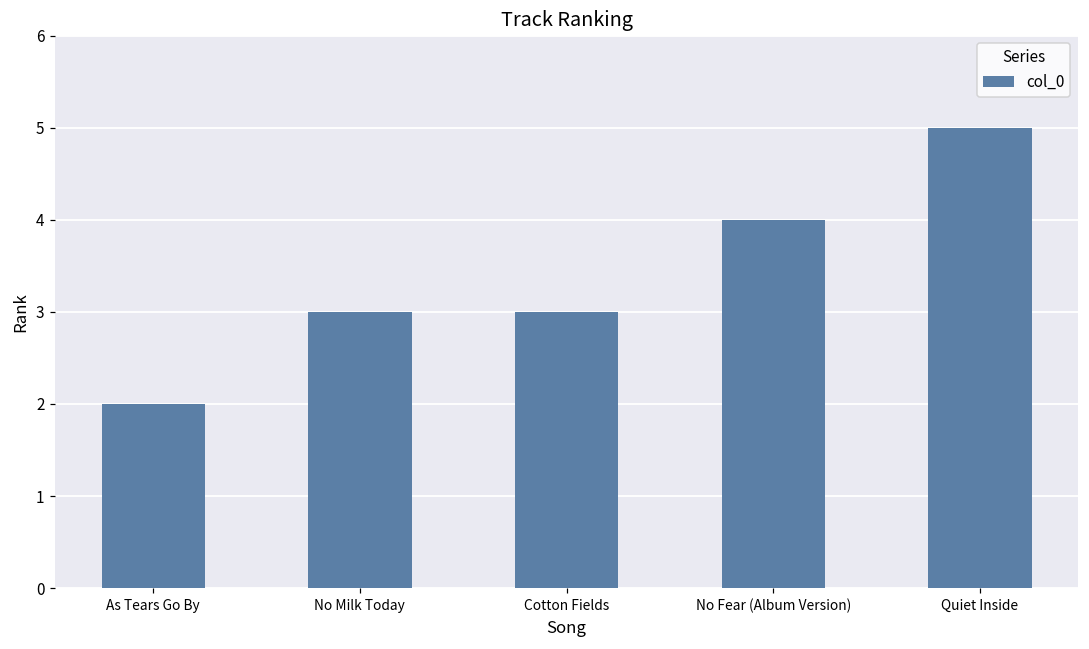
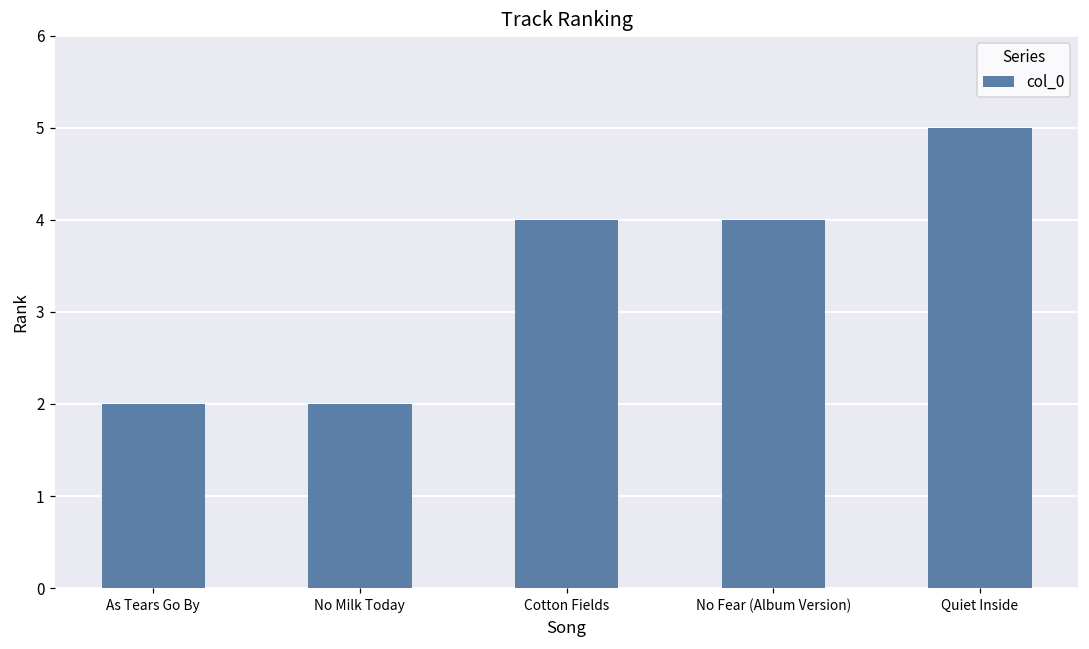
  {
    "As Tears Go By": 2,
-   "No Milk Today": 3,
-   "Cotton Fields": 3,
+   "No Milk Today": 2,
+   "Cotton Fields": 4,
    "No Fear (Album Version)": 4,
    "Quiet Inside": 5
  }
